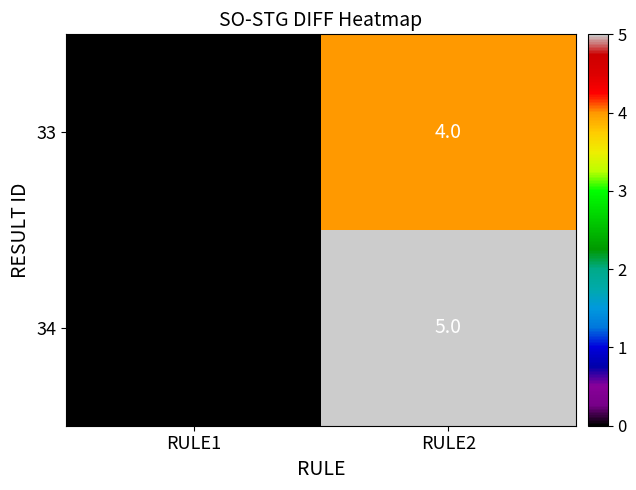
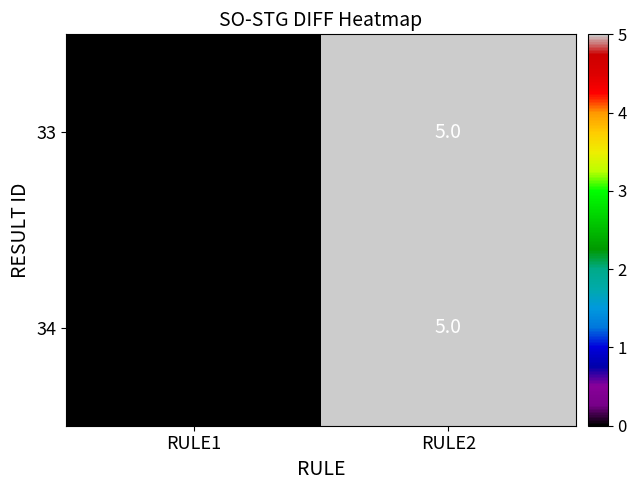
  {
    "33": {
-     "RULE2": 4.0
+     "RULE2": 5.0
    },
    "34": {
      "RULE2": 5.0
    }
  }
